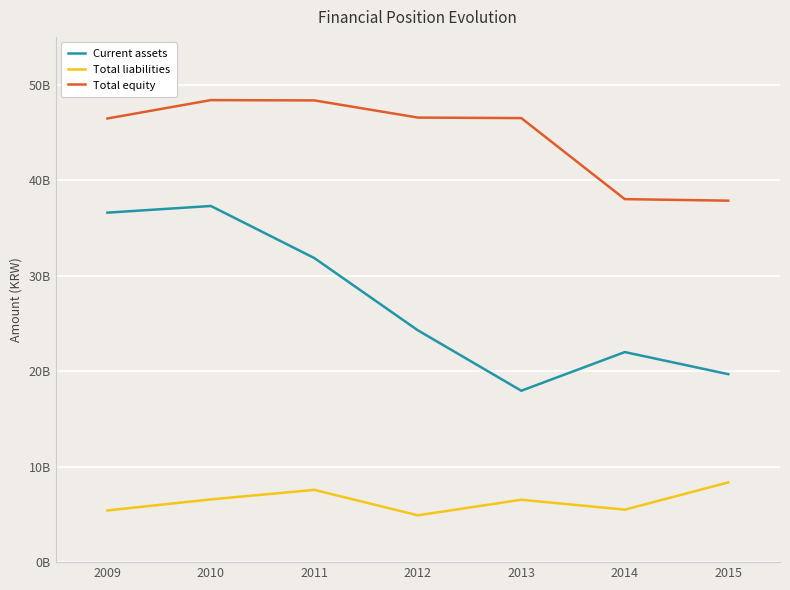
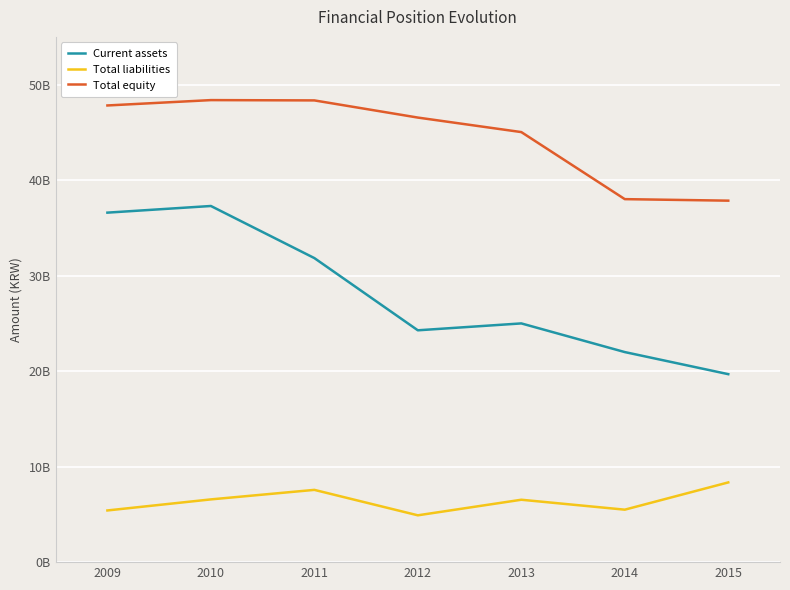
  {
    "Current assets": {
      "2009": 37000000000,
      "2010": 37000000000,
      "2011": 32000000000,
      "2012": 24000000000,
-     "2013": 18000000000,
+     "2013": 25000000000,
      "2014": 22000000000,
      "2015": 20000000000
    },
    "Total liabilities": {
      "2009": 5000000000,
      "2010": 7000000000,
      "2011": 8000000000,
      "2012": 5000000000,
      "2013": 7000000000,
      "2014": 5000000000,
      "2015": 8000000000
    },
    "Total equity": {
-     "2009": 46000000000,
+     "2009": 48000000000,
      "2010": 48000000000,
      "2011": 48000000000,
      "2012": 47000000000,
-     "2013": 46000000000,
+     "2013": 45000000000,
      "2014": 38000000000,
      "2015": 38000000000
    }
  }
